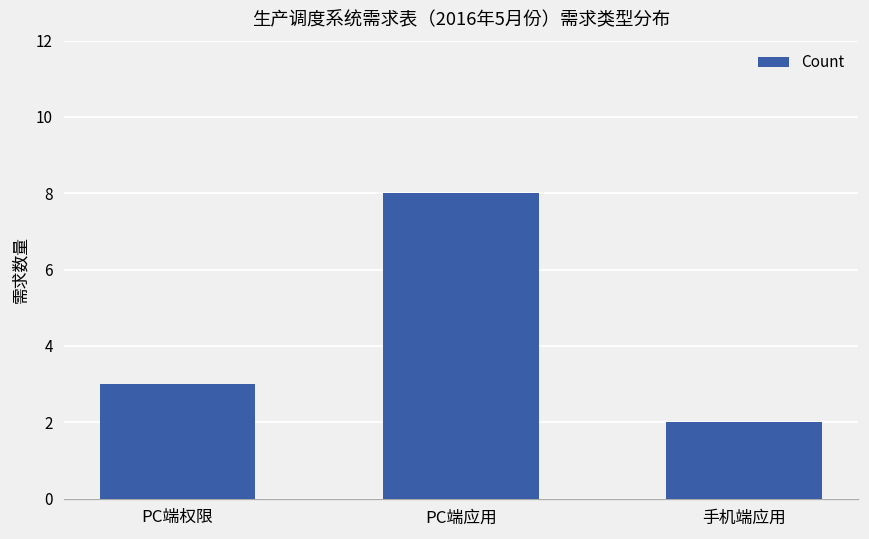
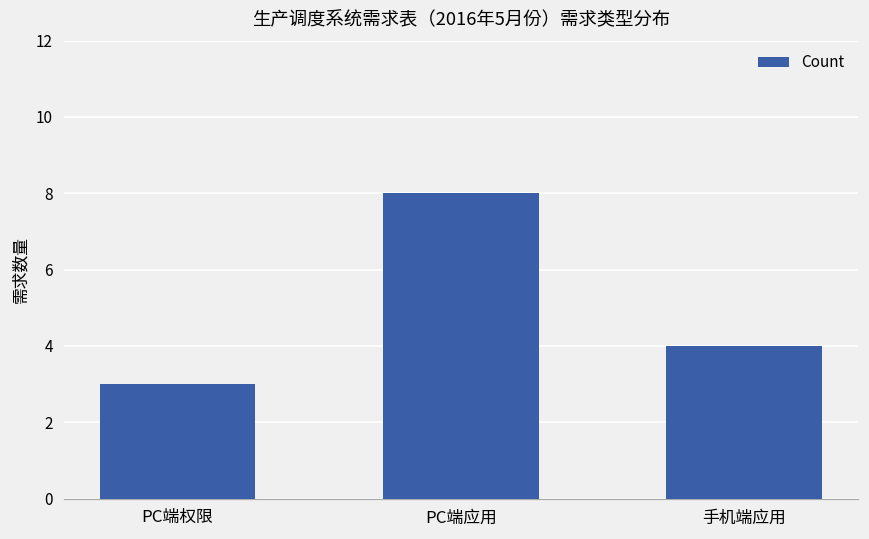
  {
    "PC端权限": 3,
    "PC端应用": 8,
-   "手机端应用": 2
+   "手机端应用": 4
  }
